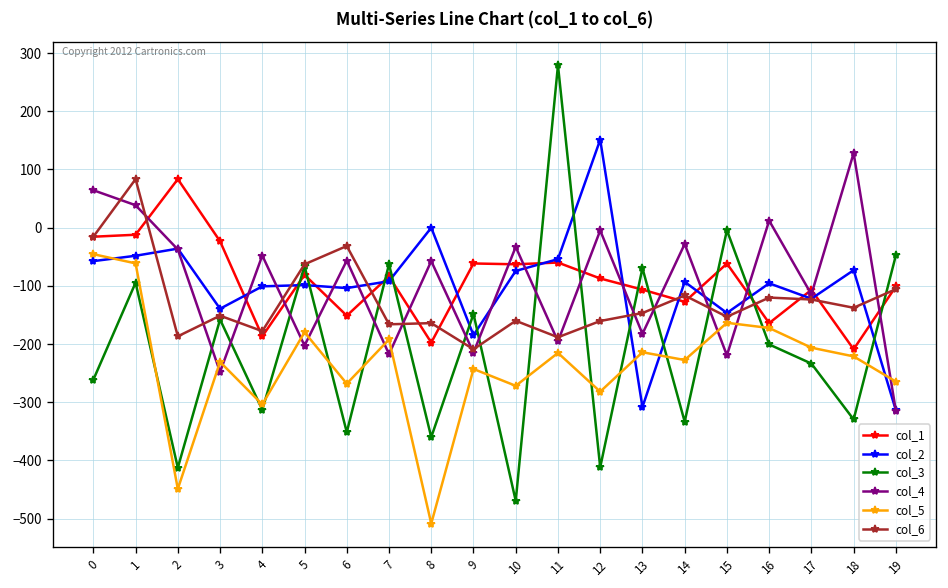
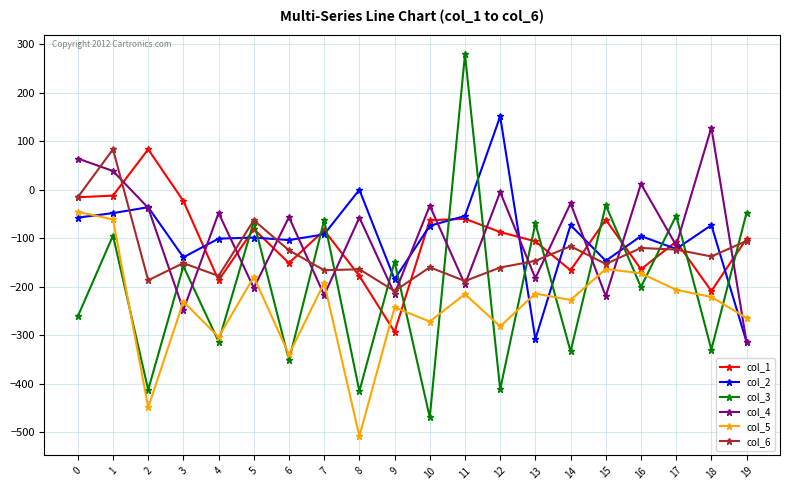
  {
    "col_1": {
      "1": -10,
      "2": 80,
      "3": -20,
      "4": -190,
      "5": -80,
      "6": -150,
      "7": -80,
-     "8": -200,
-     "9": -60,
+     "8": -180,
+     "9": -290,
      "10": -60,
      "11": -60,
      "12": -90,
      "13": -110,
-     "14": -130,
+     "14": -170,
      "15": -60,
      "16": -160,
      "17": -110,
      "18": -210
    },
    "col_2": {
      "0": -60,
      "1": -50,
      "3": -140,
      "4": -100,
      "5": -100,
      "6": -100,
      "7": -90,
      "8": 0,
      "9": -180,
      "10": -70,
      "11": -50,
      "12": 150,
      "13": -310,
-     "14": -90,
+     "14": -70,
      "15": -150,
      "16": -100,
      "18": -70
    },
    "col_3": {
      "0": -260,
      "1": -90,
      "2": -410,
      "3": -160,
      "4": -310,
      "6": -350,
      "7": -60,
-     "8": -360,
+     "8": -420,
      "9": -150,
      "10": -470,
      "11": 280,
      "12": -410,
      "13": -70,
      "14": -330,
-     "15": 0,
+     "15": -30,
      "16": -200,
-     "17": -230,
+     "17": -50,
      "18": -330,
      "19": -50
    },
    "col_4": {
      "0": 60,
      "1": 40,
      "3": -250,
      "4": -50,
      "5": -200,
      "6": -60,
      "7": -220,
      "8": -60,
      "9": -210,
      "10": -30,
      "11": -200,
      "12": 0,
      "13": -180,
      "14": -30,
      "15": -220,
      "16": 10,
      "17": -110,
      "18": 130
    },
    "col_5": {
      "0": -50,
      "1": -60,
      "2": -450,
      "3": -230,
      "4": -300,
      "5": -180,
-     "6": -270,
+     "6": -340,
      "7": -190,
      "8": -510,
      "9": -240,
      "10": -270,
      "11": -220,
      "12": -280,
      "13": -210,
      "14": -230,
      "15": -160,
      "16": -170,
      "17": -210,
      "18": -220,
      "19": -260
    },
    "col_6": {
      "1": 80,
      "2": -190,
      "3": -150,
      "4": -180,
-     "6": -30,
+     "6": -120,
      "7": -170,
      "8": -160,
      "9": -210,
      "10": -160,
      "11": -190,
      "12": -160,
      "13": -150,
      "14": -120,
      "15": -150,
      "16": -120,
      "18": -140
    }
  }
